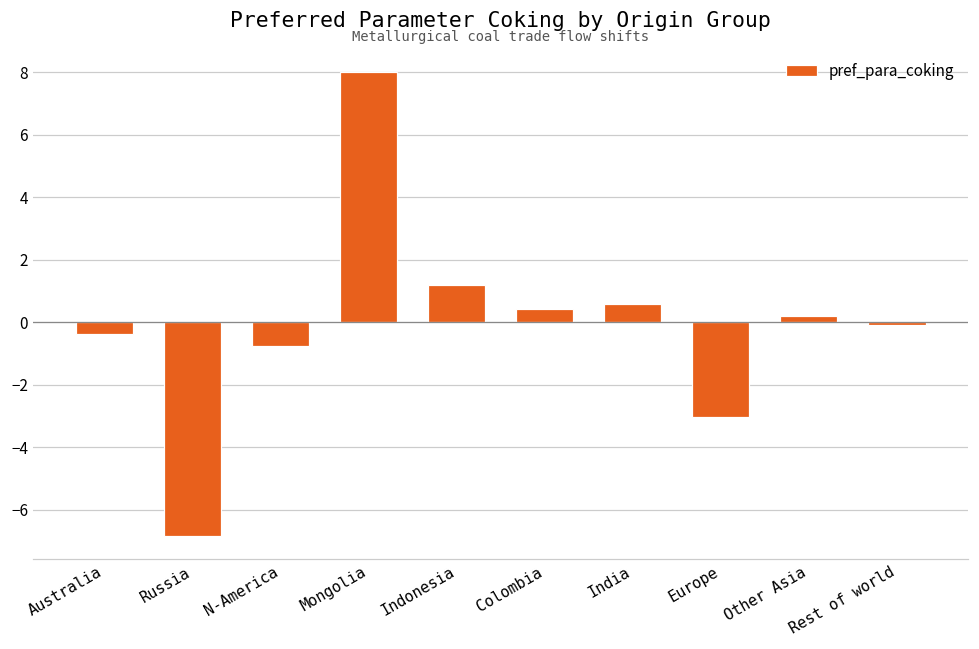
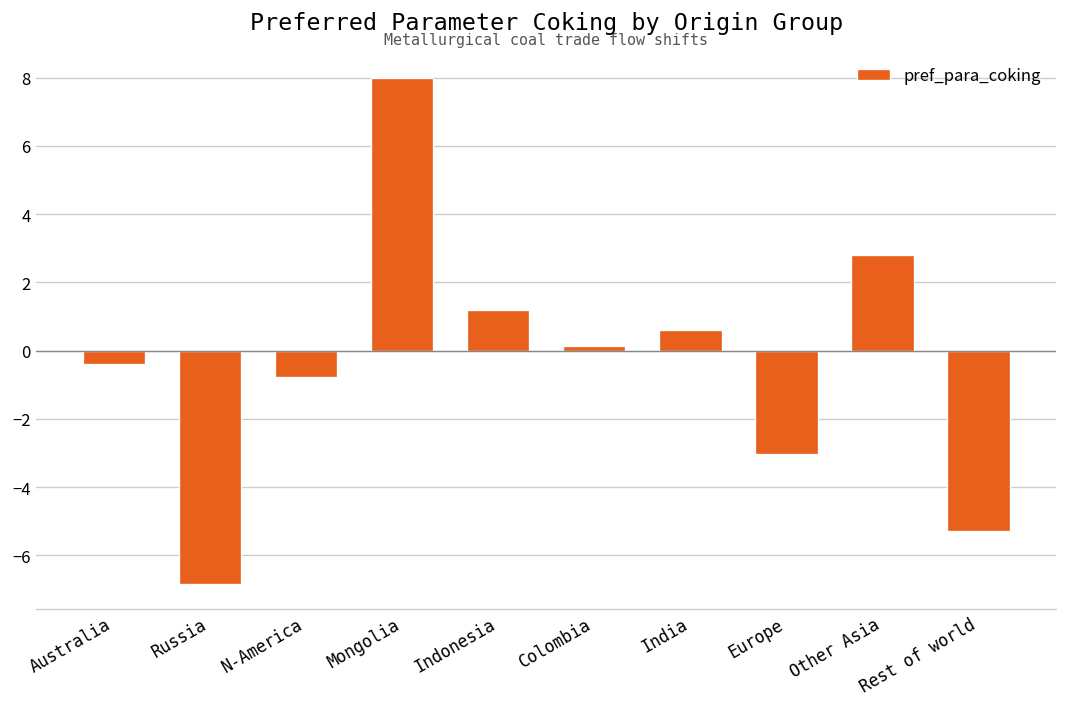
  {
    "Australia": -0.4,
    "Russia": -6.8,
    "N-America": -0.8,
    "Mongolia": 8.0,
    "Indonesia": 1.2,
-   "Colombia": 0.4,
+   "Colombia": 0.1,
    "India": 0.6,
    "Europe": -3.0,
-   "Other Asia": 0.2,
-   "Rest of world": -0.1
+   "Other Asia": 2.8,
+   "Rest of world": -5.3
  }
